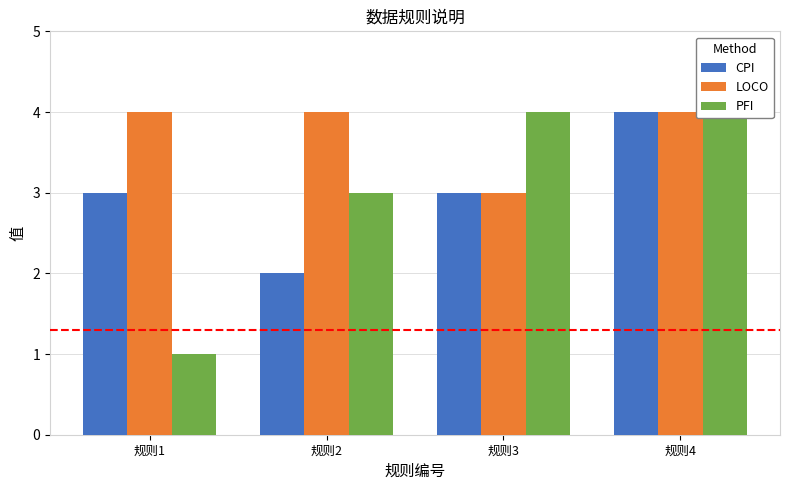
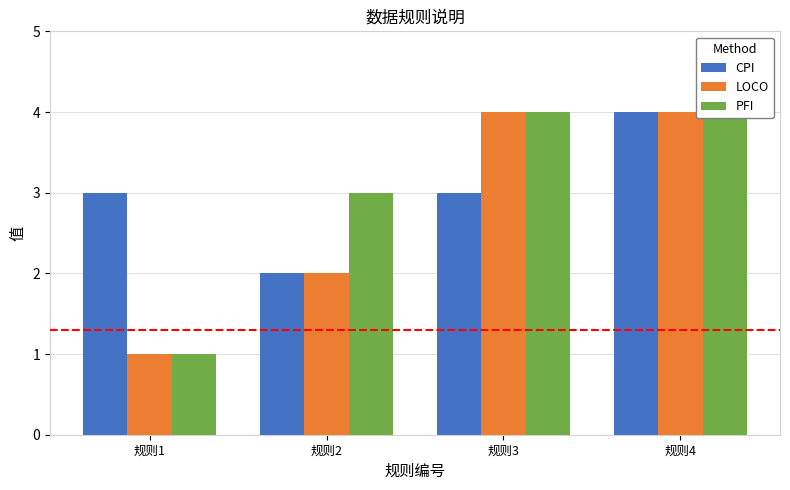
  {
    "CPI": {
      "规则1": 3,
      "规则2": 2,
      "规则3": 3,
      "规则4": 4
    },
    "LOCO": {
-     "规则1": 4,
-     "规则2": 4,
-     "规则3": 3,
+     "规则1": 1,
+     "规则2": 2,
+     "规则3": 4,
      "规则4": 4
    },
    "PFI": {
      "规则1": 1,
      "规则2": 3,
      "规则3": 4
    }
  }
